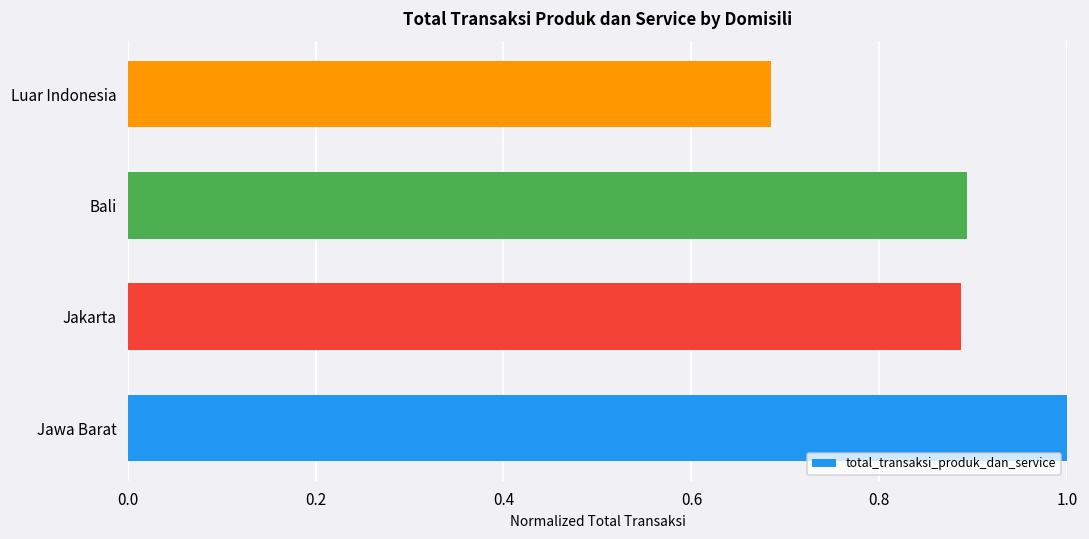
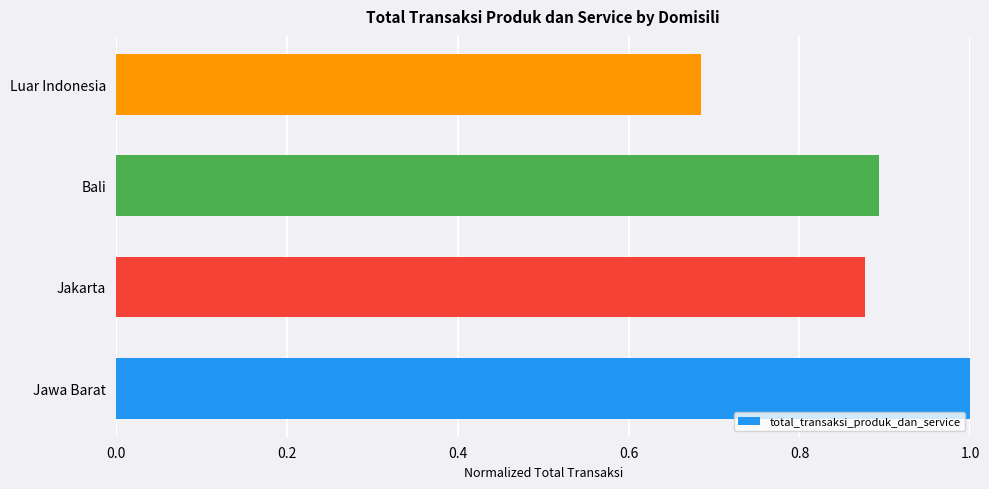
  {
    "Luar Indonesia": 0.68,
    "Bali": 0.89,
-   "Jakarta": 0.89,
+   "Jakarta": 0.88,
    "Jawa Barat": 1.00
  }
